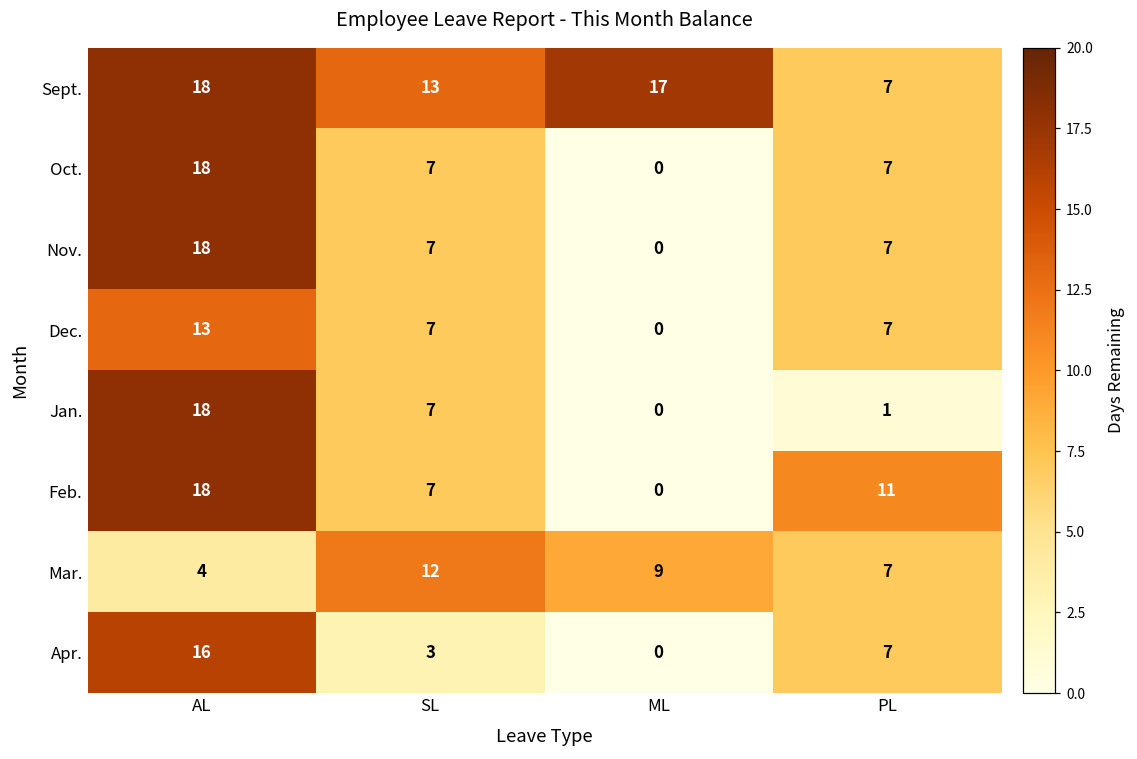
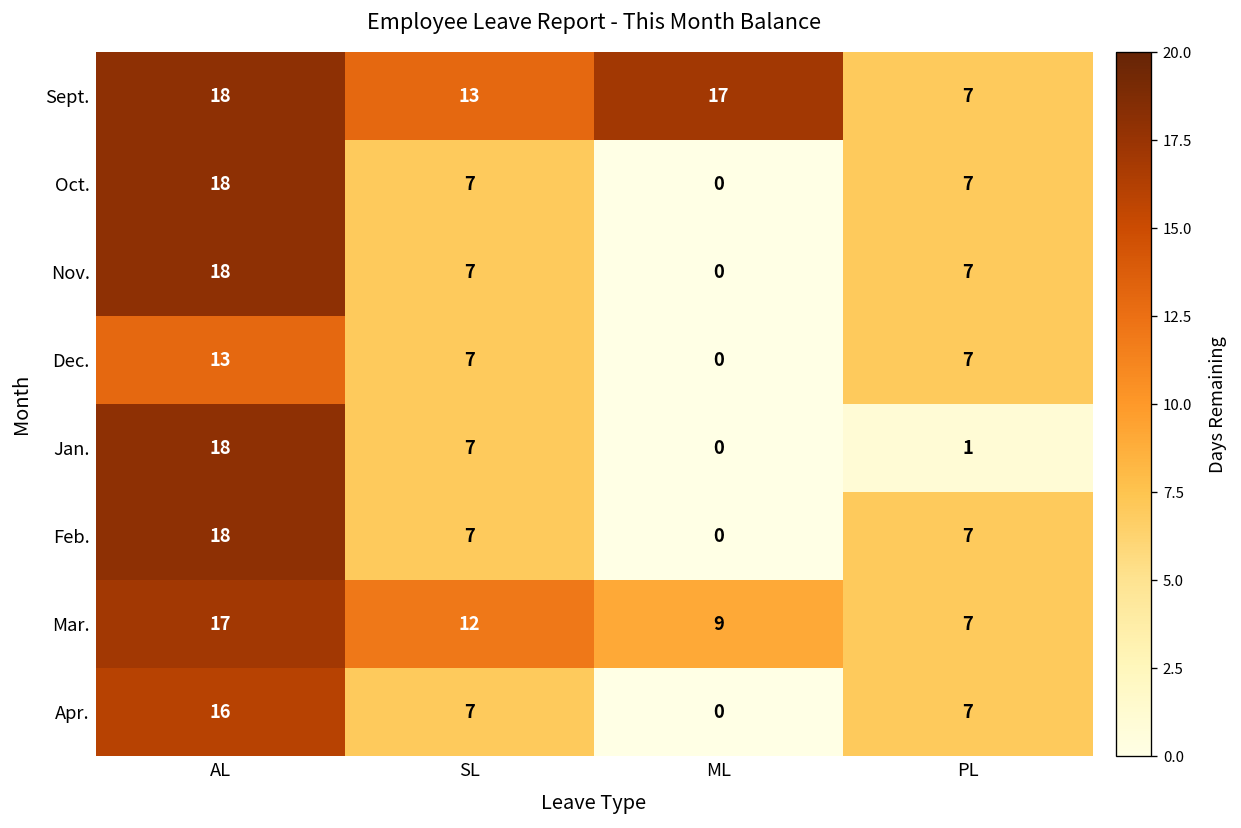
  {
    "Sept.": {
      "AL": 18,
      "SL": 13,
      "ML": 17,
      "PL": 7
    },
    "Oct.": {
      "AL": 18,
      "SL": 7,
      "ML": 0,
      "PL": 7
    },
    "Nov.": {
      "AL": 18,
      "SL": 7,
      "ML": 0,
      "PL": 7
    },
    "Dec.": {
      "AL": 13,
      "SL": 7,
      "ML": 0,
      "PL": 7
    },
    "Jan.": {
      "AL": 18,
      "SL": 7,
      "ML": 0,
      "PL": 1
    },
    "Feb.": {
      "AL": 18,
      "SL": 7,
      "ML": 0,
-     "PL": 11
+     "PL": 7
    },
    "Mar.": {
-     "AL": 4,
+     "AL": 17,
      "SL": 12,
      "ML": 9,
      "PL": 7
    },
    "Apr.": {
      "AL": 16,
-     "SL": 3,
+     "SL": 7,
      "ML": 0,
      "PL": 7
    }
  }
